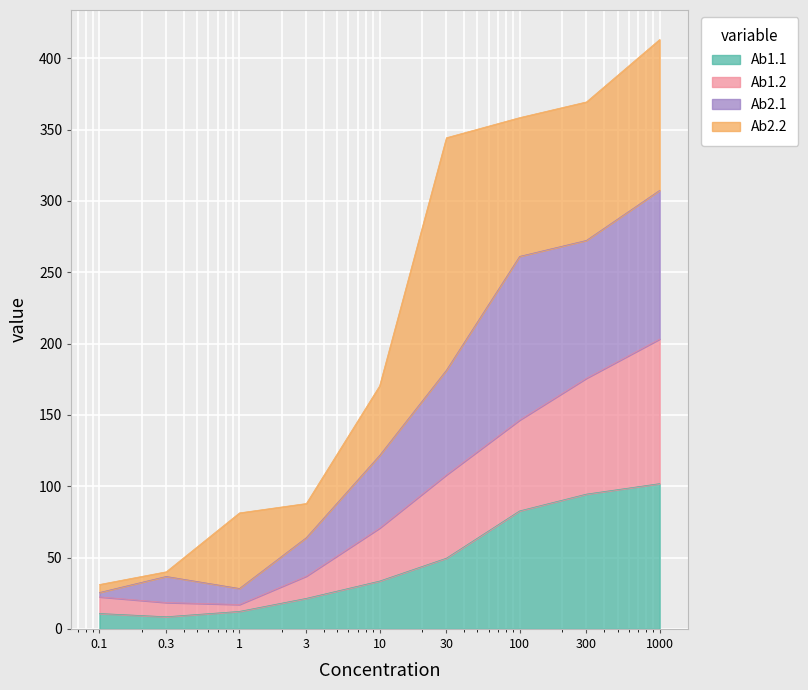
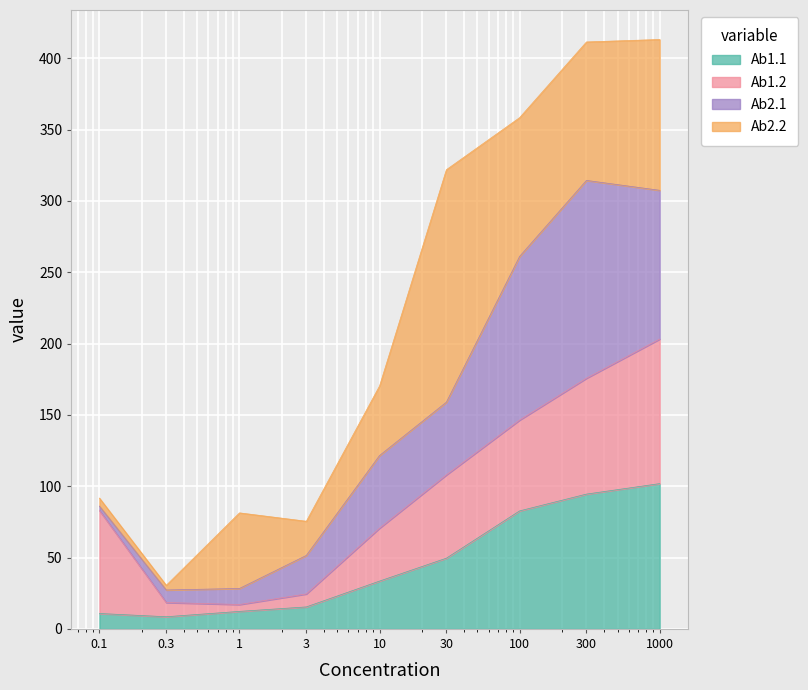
  {
    "Ab1.1": {
      "0.1": 11,
      "0.3": 8,
      "1": 12,
-     "3": 21,
+     "3": 15,
      "10": 33,
      "30": 50,
      "100": 83,
      "300": 94,
      "1000": 102
    },
    "Ab1.2": {
-     "0.1": 12,
+     "0.1": 72,
      "0.3": 10,
      "1": 5,
-     "3": 16,
+     "3": 9,
      "10": 37,
      "30": 58,
      "100": 64,
      "300": 81,
      "1000": 101
    },
    "Ab2.1": {
      "0.1": 3,
-     "0.3": 18,
+     "0.3": 9,
      "1": 11,
      "3": 27,
      "10": 51,
-     "30": 73,
+     "30": 51,
      "100": 115,
-     "300": 97,
+     "300": 139,
      "1000": 104
    },
    "Ab2.2": {
      "0.1": 6,
      "0.3": 3,
      "1": 53,
      "3": 24,
      "10": 49,
      "30": 163,
      "100": 97,
      "300": 97,
      "1000": 106
    }
  }
